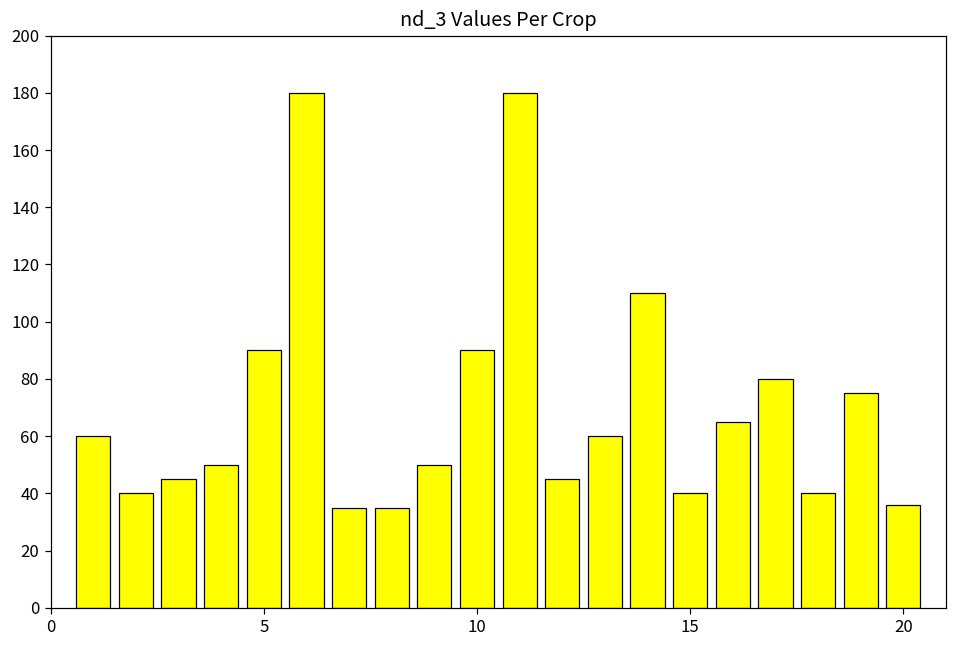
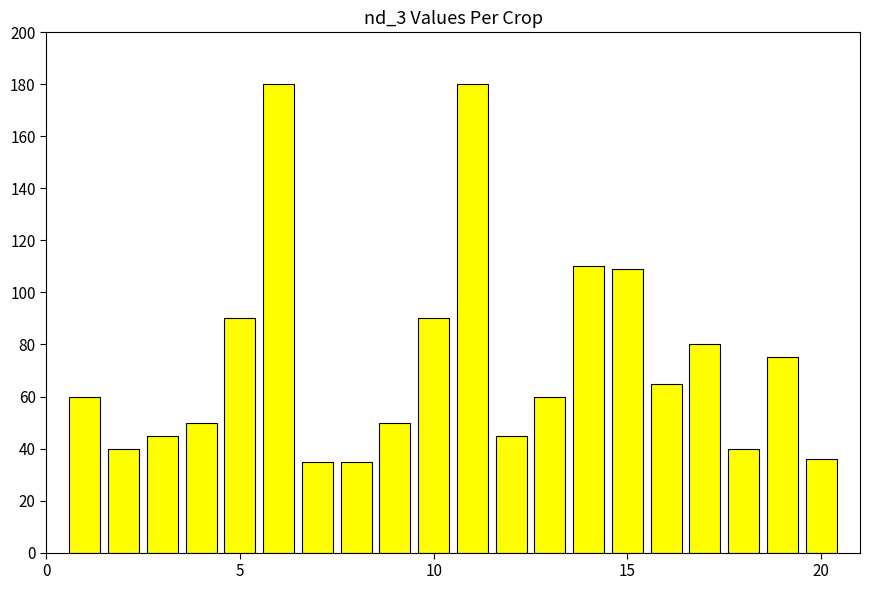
  {
    "5": 90,
    "10": 90,
-   "15": 40,
+   "15": 109,
    "20": 36
  }
